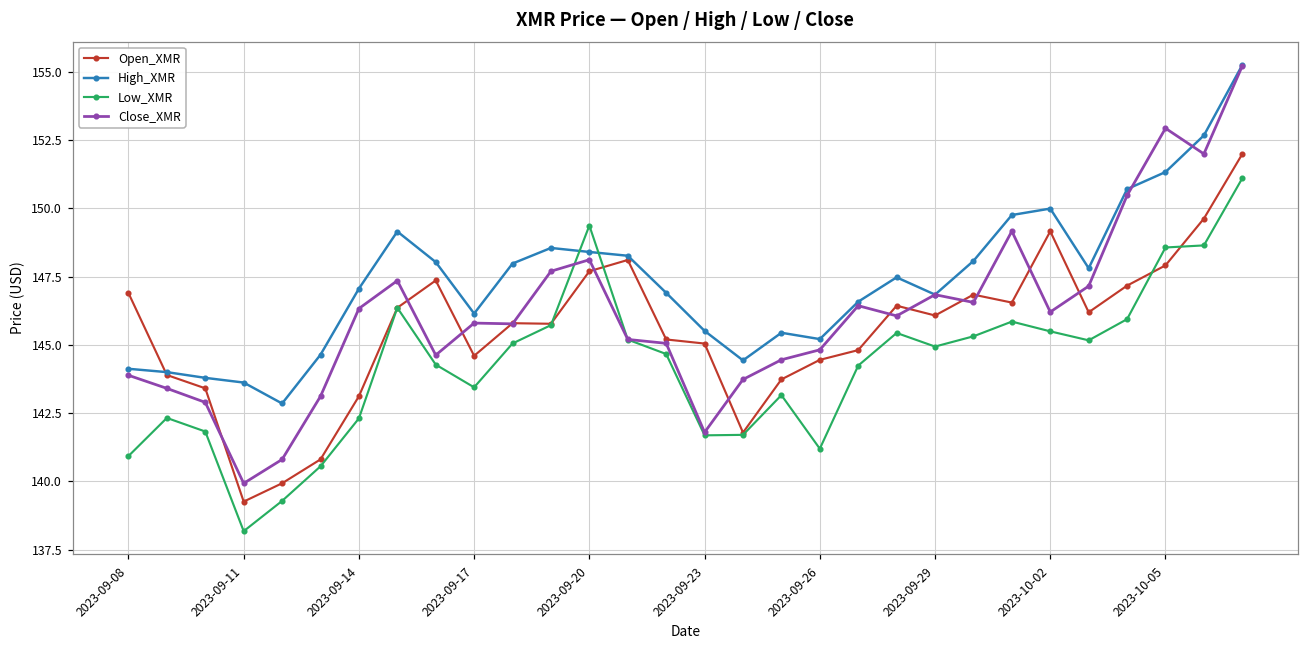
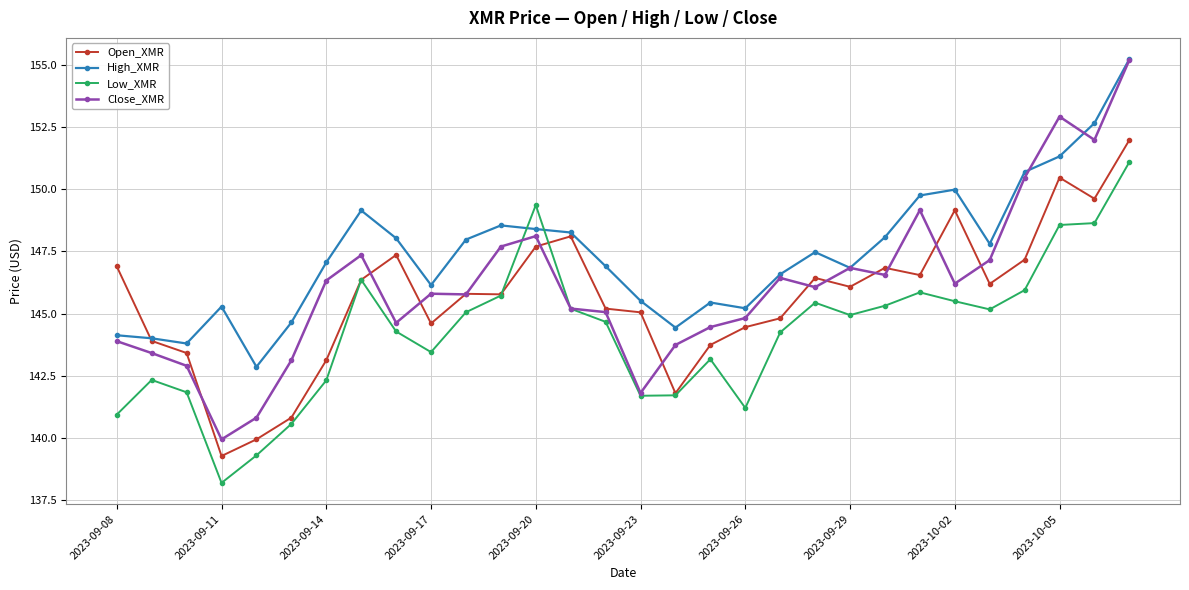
  {
    "Open_XMR": {
      "2023-09-08": 146.9,
      "2023-09-11": 139.3,
      "2023-09-14": 143.1,
      "2023-09-17": 144.6,
      "2023-09-20": 147.7,
      "2023-09-23": 145.0,
      "2023-09-26": 144.5,
      "2023-09-29": 146.1,
      "2023-10-02": 149.2,
-     "2023-10-05": 147.9
+     "2023-10-05": 150.5
    },
    "High_XMR": {
      "2023-09-08": 144.1,
-     "2023-09-11": 143.6,
+     "2023-09-11": 145.3,
      "2023-09-14": 147.1,
      "2023-09-17": 146.1,
      "2023-09-20": 148.4,
      "2023-09-23": 145.5,
      "2023-09-26": 145.2,
      "2023-10-02": 150.0,
      "2023-10-05": 151.3
    },
    "Low_XMR": {
      "2023-09-08": 140.9,
      "2023-09-11": 138.2,
      "2023-09-14": 142.3,
      "2023-09-17": 143.4,
      "2023-09-20": 149.4,
      "2023-09-23": 141.7,
      "2023-09-26": 141.2,
      "2023-09-29": 144.9,
      "2023-10-02": 145.5,
      "2023-10-05": 148.6
    },
    "Close_XMR": {
      "2023-09-08": 143.9,
      "2023-09-11": 139.9,
      "2023-09-14": 146.3,
      "2023-09-17": 145.8,
      "2023-09-20": 148.1,
      "2023-09-23": 141.8,
      "2023-09-26": 144.8,
      "2023-10-02": 146.2,
      "2023-10-05": 152.9
    }
  }
